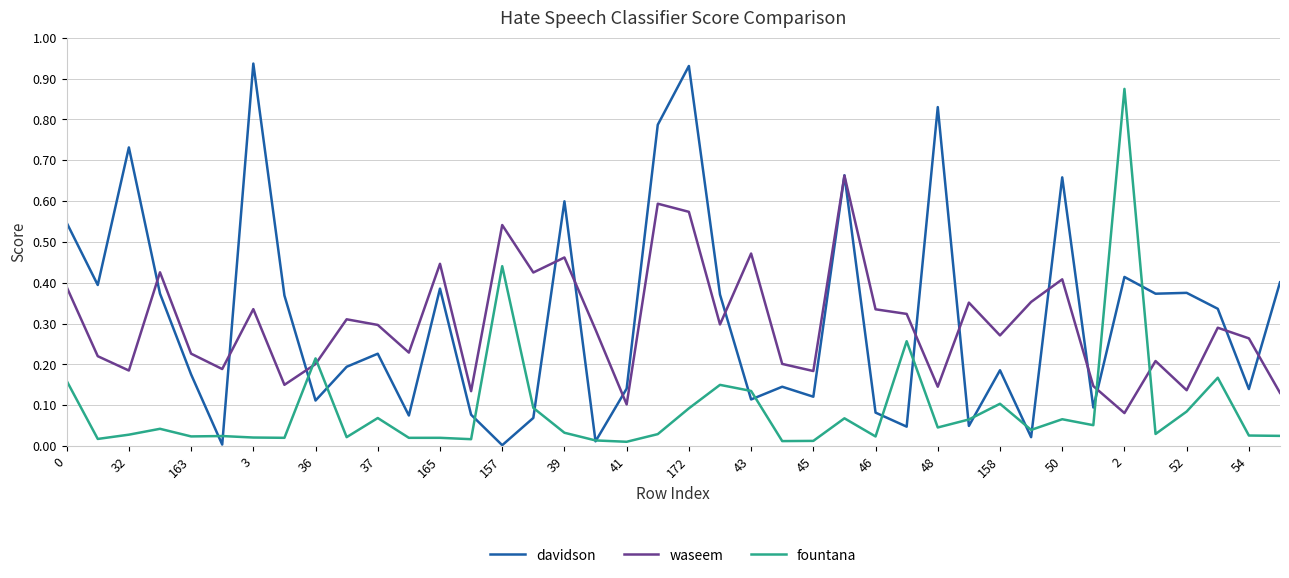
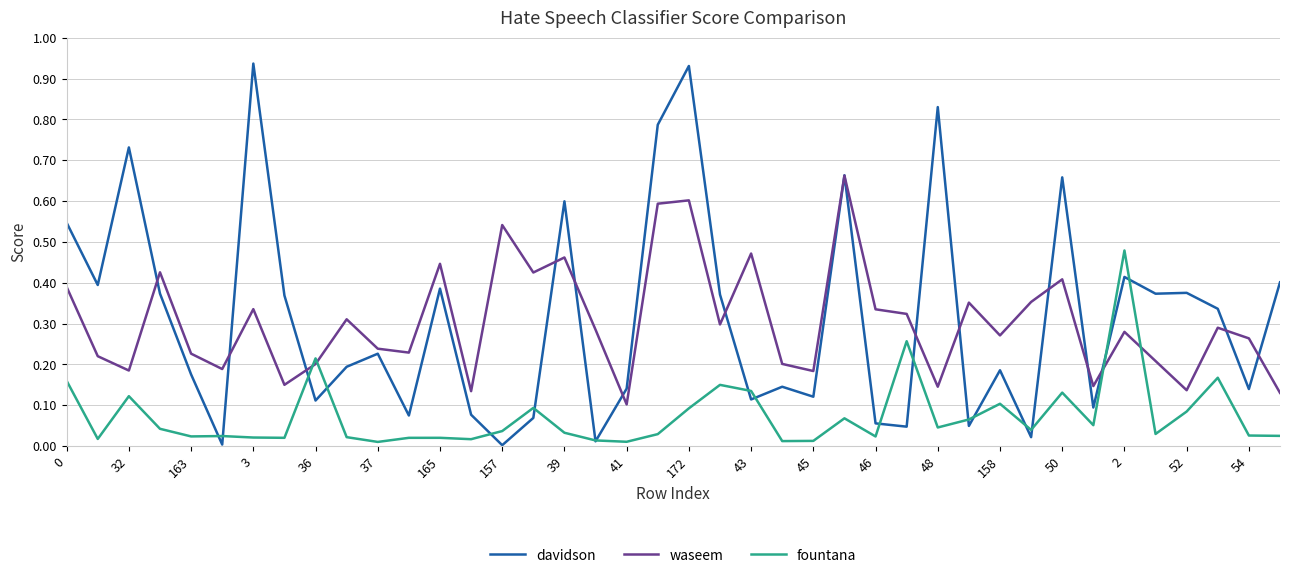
  {
    "davidson": {
      "0": 0.55,
      "32": 0.73,
      "163": 0.18,
      "3": 0.94,
      "36": 0.11,
      "37": 0.23,
      "165": 0.39,
      "157": 0.00,
      "39": 0.60,
      "41": 0.14,
      "172": 0.93,
      "43": 0.11,
      "45": 0.12,
-     "46": 0.08,
+     "46": 0.06,
      "48": 0.83,
      "158": 0.19,
      "50": 0.66,
      "2": 0.41,
      "52": 0.38,
      "54": 0.14
    },
    "waseem": {
      "0": 0.39,
      "32": 0.19,
      "163": 0.23,
      "3": 0.34,
      "36": 0.20,
-     "37": 0.30,
+     "37": 0.24,
      "165": 0.45,
      "157": 0.54,
      "39": 0.46,
      "41": 0.10,
-     "172": 0.57,
+     "172": 0.60,
      "43": 0.47,
      "45": 0.18,
      "46": 0.33,
      "48": 0.15,
      "158": 0.27,
      "50": 0.41,
-     "2": 0.08,
+     "2": 0.28,
      "52": 0.14,
      "54": 0.26
    },
    "fountana": {
      "0": 0.16,
-     "32": 0.03,
+     "32": 0.12,
      "163": 0.02,
      "3": 0.02,
      "36": 0.21,
-     "37": 0.07,
+     "37": 0.01,
      "165": 0.02,
-     "157": 0.44,
+     "157": 0.04,
      "39": 0.03,
      "41": 0.01,
      "172": 0.09,
      "43": 0.14,
      "45": 0.01,
      "46": 0.02,
      "48": 0.05,
      "158": 0.10,
-     "50": 0.07,
-     "2": 0.87,
+     "50": 0.13,
+     "2": 0.48,
      "52": 0.08,
      "54": 0.03
    }
  }
